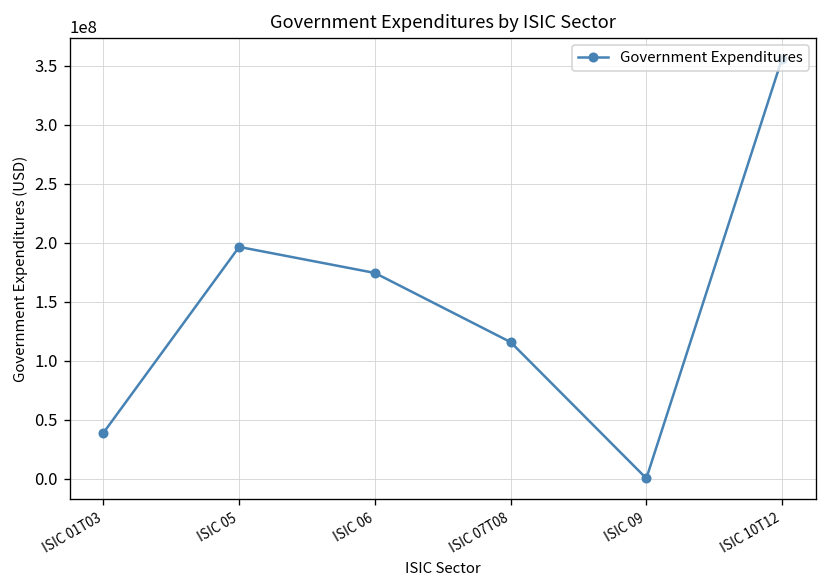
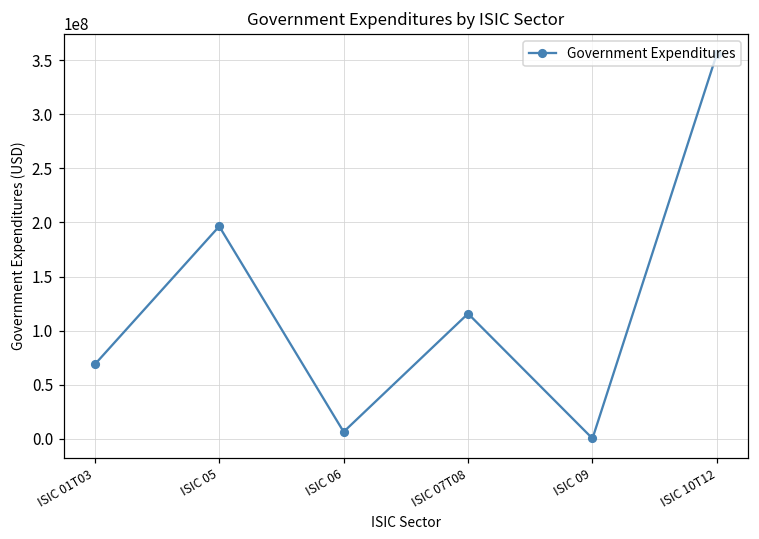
  {
-   "ISIC 01T03": 40000000,
+   "ISIC 01T03": 70000000,
    "ISIC 05": 200000000,
-   "ISIC 06": 170000000,
+   "ISIC 06": 10000000,
    "ISIC 07T08": 120000000,
    "ISIC 09": 0
  }
